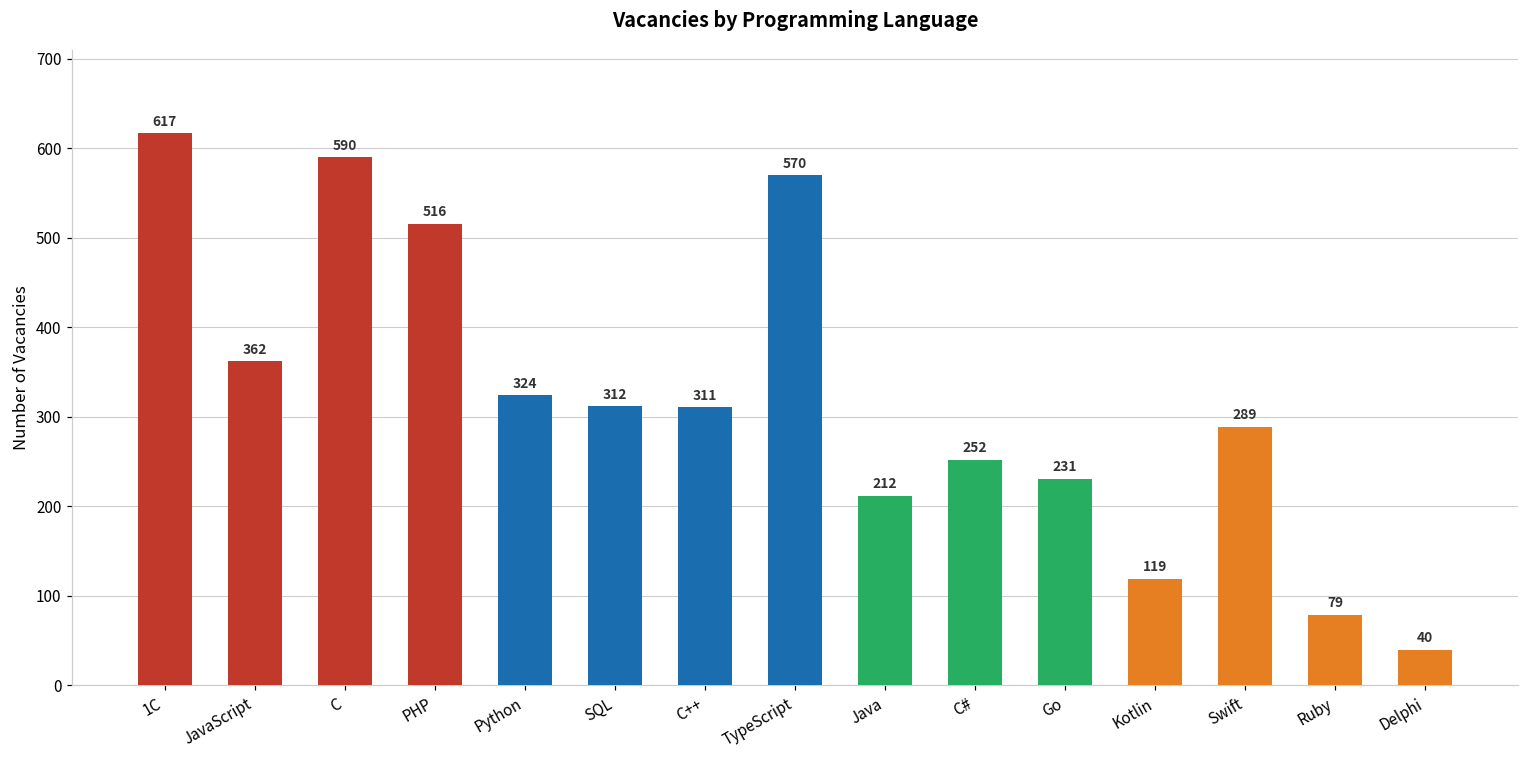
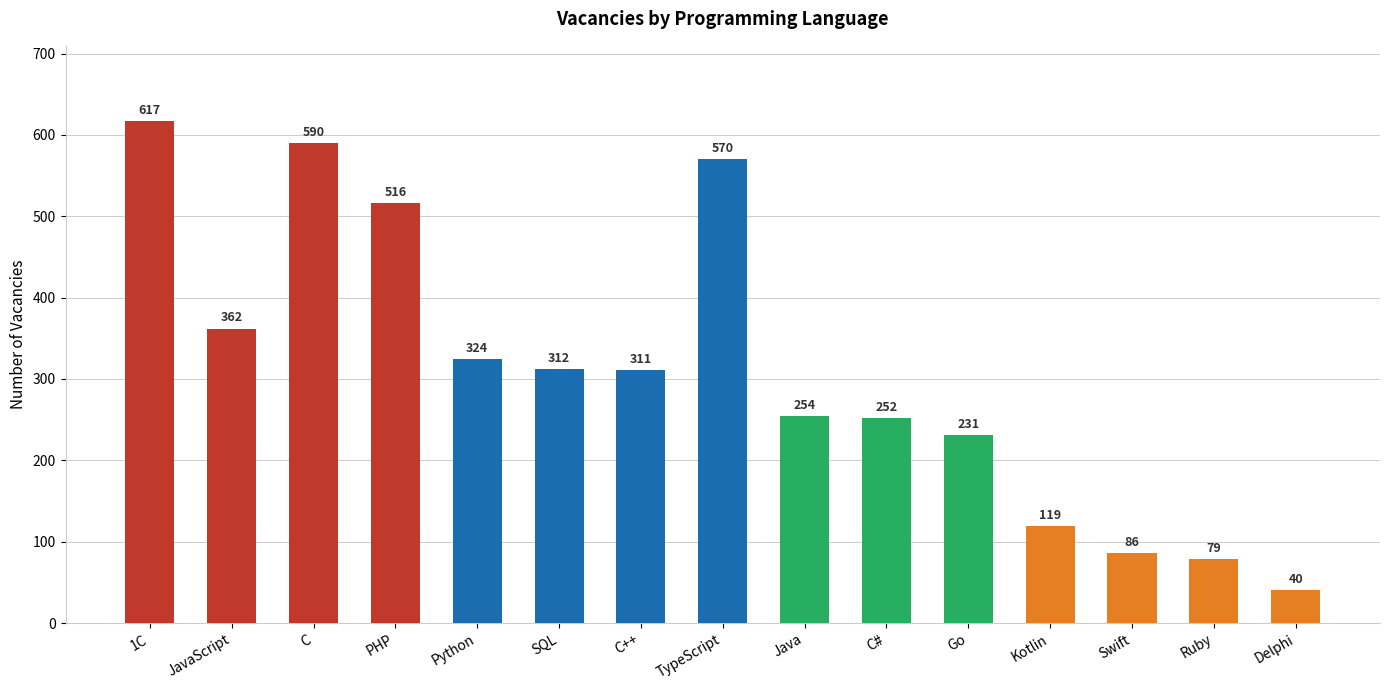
  {
    "1С": 617,
    "JavaScript": 362,
    "C": 590,
    "PHP": 516,
    "Python": 324,
    "SQL": 312,
    "C++": 311,
    "TypeScript": 570,
-   "Java": 212,
+   "Java": 254,
    "C#": 252,
    "Go": 231,
    "Kotlin": 119,
-   "Swift": 289,
+   "Swift": 86,
    "Ruby": 79,
    "Delphi": 40
  }
